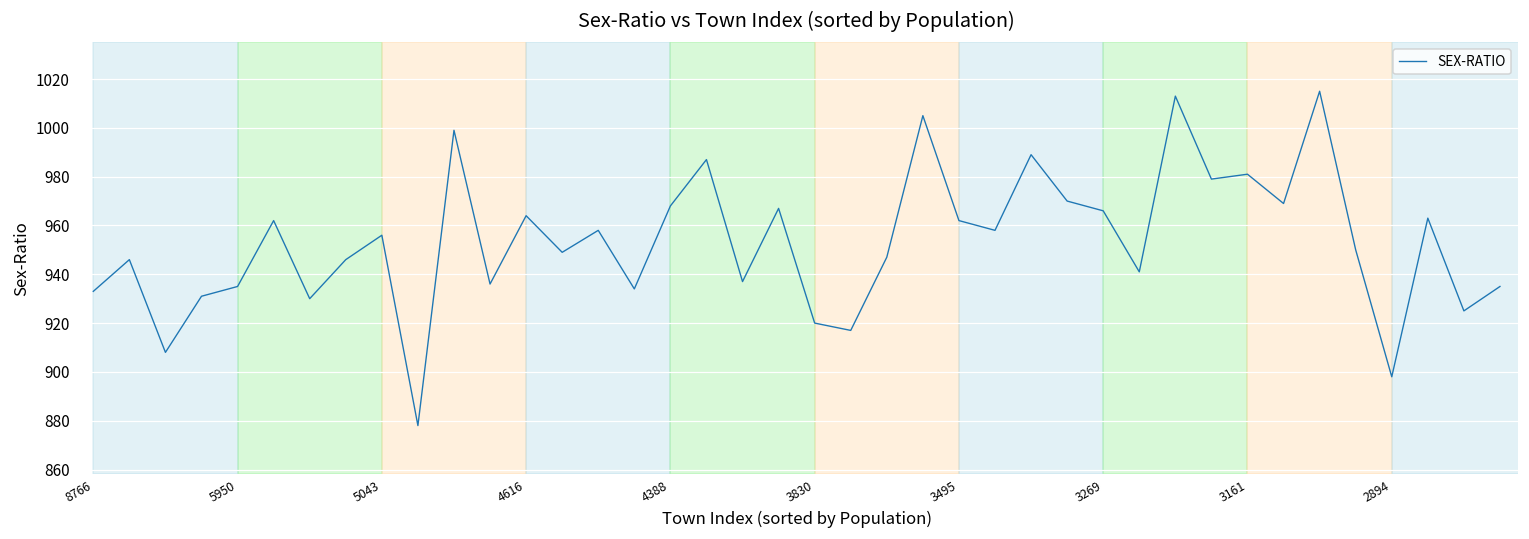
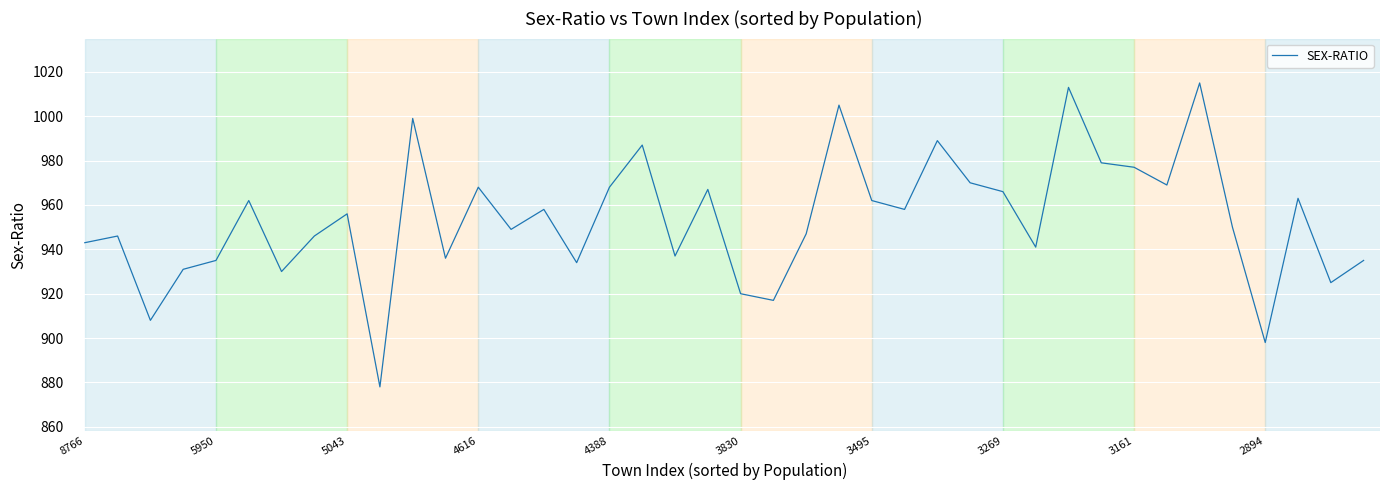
  {
-   "8766": 933,
+   "8766": 943,
    "5950": 935,
    "5043": 956,
-   "4616": 964,
+   "4616": 968,
    "4388": 968,
    "3830": 920,
    "3495": 962,
    "3269": 966,
-   "3161": 981,
+   "3161": 977,
    "2894": 898
  }
